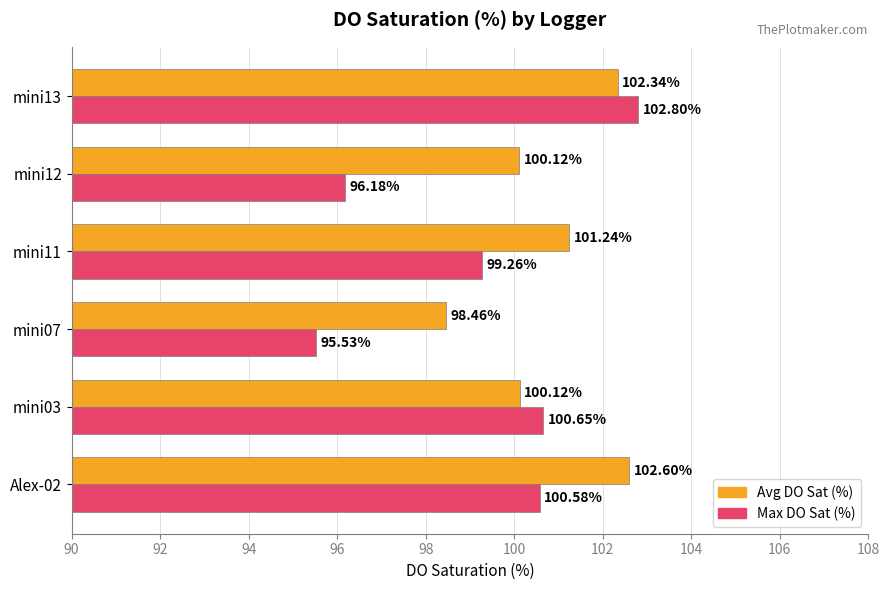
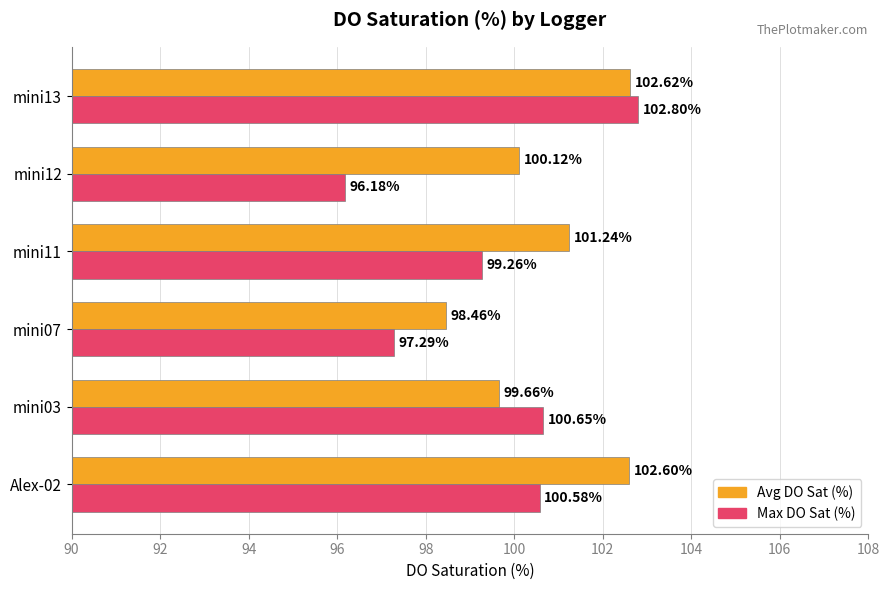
  {
    "Avg DO Sat (%)": {
-     "mini13": "102.34%",
+     "mini13": "102.62%",
      "mini12": "100.12%",
      "mini11": "101.24%",
      "mini07": "98.46%",
-     "mini03": "100.12%",
+     "mini03": "99.66%",
      "Alex-02": "102.60%"
    },
    "Max DO Sat (%)": {
      "mini13": "102.80%",
      "mini12": "96.18%",
      "mini11": "99.26%",
-     "mini07": "95.53%",
+     "mini07": "97.29%",
      "mini03": "100.65%",
      "Alex-02": "100.58%"
    }
  }
